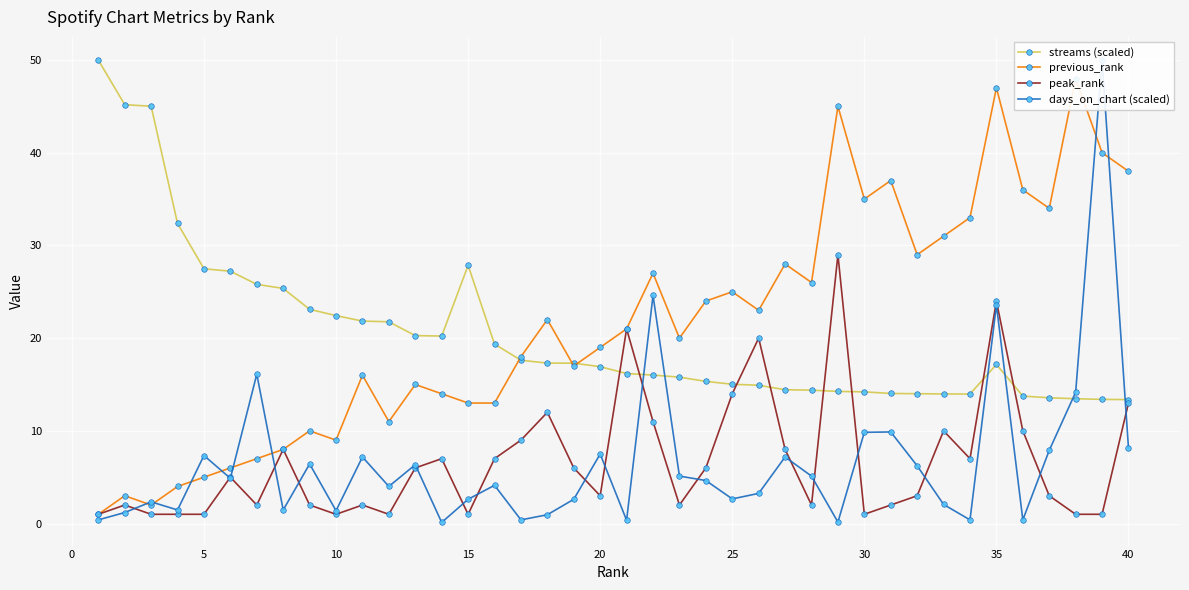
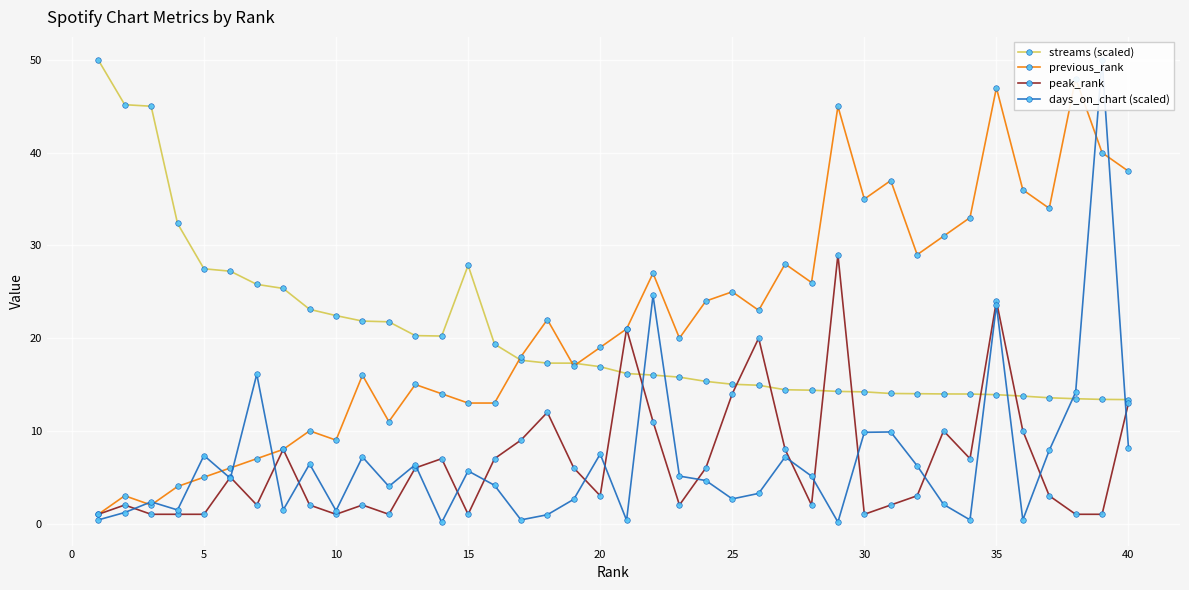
  {
    "streams (scaled)": {
      "5": 27,
      "10": 22,
      "15": 28,
      "20": 17,
      "25": 15,
      "30": 14,
-     "35": 17,
+     "35": 14,
      "40": 13
    },
    "previous_rank": {
      "5": 5,
      "10": 9,
      "15": 13,
      "20": 19,
      "25": 25,
      "30": 35,
      "35": 47,
      "40": 38
    },
    "peak_rank": {
      "5": 1,
      "10": 1,
      "15": 1,
      "20": 3,
      "25": 14,
      "30": 1,
      "35": 24,
      "40": 13
    },
    "days_on_chart (scaled)": {
      "5": 7,
      "10": 1,
-     "15": 3,
+     "15": 6,
      "20": 8,
      "25": 3,
      "30": 10,
      "35": 24,
      "40": 8
    }
  }
